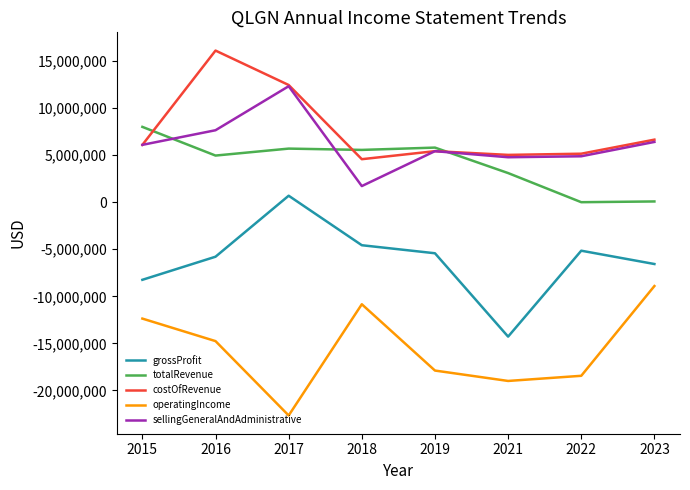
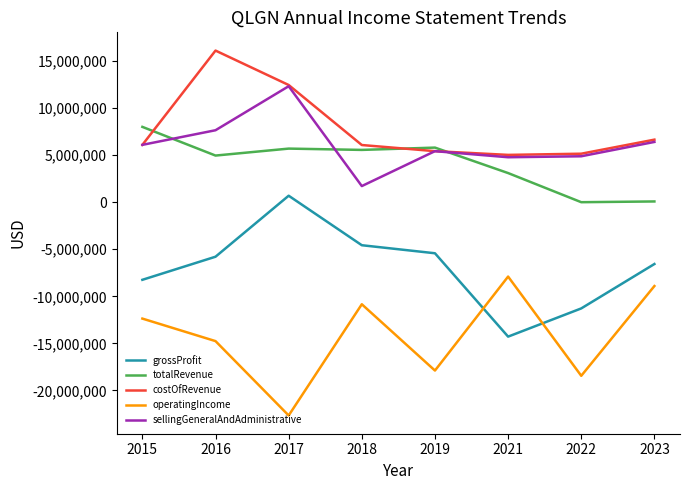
  {
    "grossProfit": {
      "2015": "-8,000,000",
      "2016": "-6,000,000",
      "2017": "1,000,000",
      "2018": "-5,000,000",
      "2019": "-5,000,000",
      "2021": "-14,000,000",
-     "2022": "-5,000,000",
+     "2022": "-11,000,000",
      "2023": "-7,000,000"
    },
    "totalRevenue": {
      "2015": "8,000,000",
      "2016": "5,000,000",
      "2017": "6,000,000",
      "2018": "6,000,000",
      "2019": "6,000,000",
      "2021": "3,000,000",
      "2022": "0",
      "2023": "0"
    },
    "costOfRevenue": {
      "2016": "16,000,000",
-     "2018": "5,000,000",
+     "2018": "6,000,000",
      "2022": "5,000,000"
    },
    "operatingIncome": {
      "2015": "-12,000,000",
      "2016": "-15,000,000",
      "2017": "-23,000,000",
      "2018": "-11,000,000",
      "2019": "-18,000,000",
-     "2021": "-19,000,000",
+     "2021": "-8,000,000",
      "2022": "-18,000,000",
      "2023": "-9,000,000"
    },
    "sellingGeneralAndAdministrative": {
      "2016": "8,000,000",
      "2018": "2,000,000",
      "2022": "5,000,000"
    }
  }
